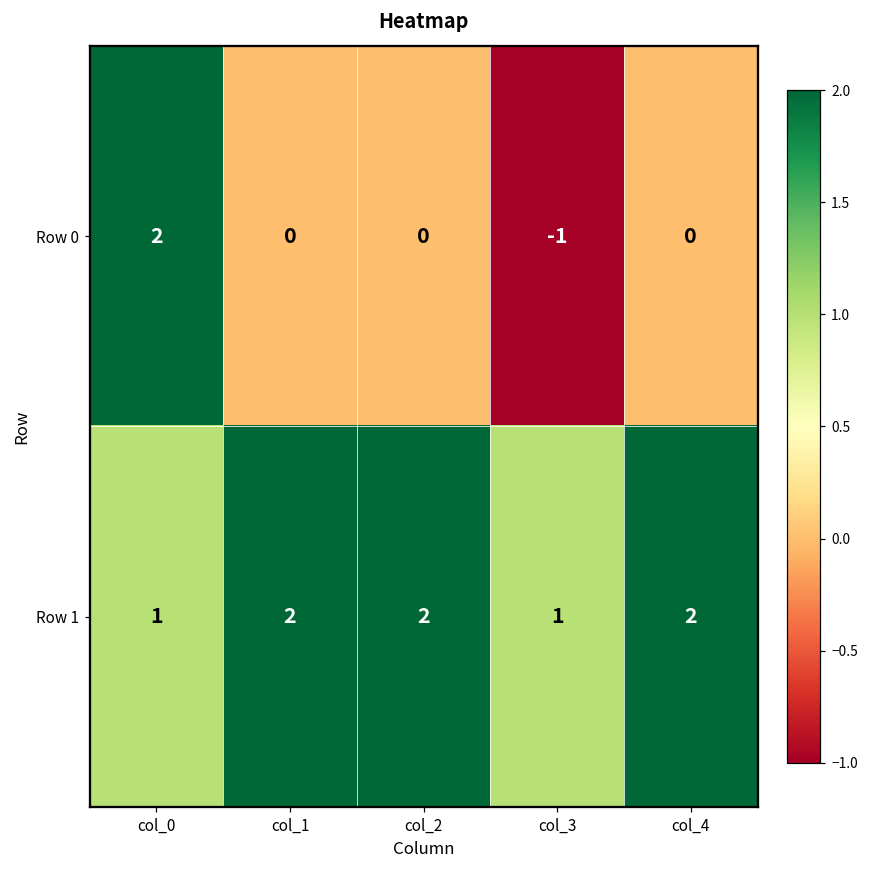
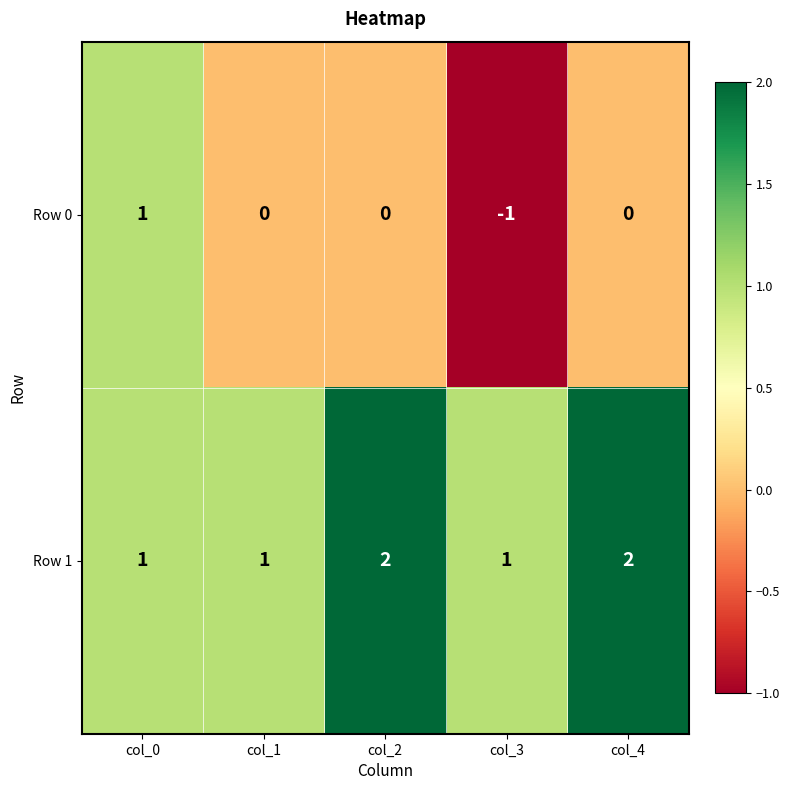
  {
    "Row 0": {
-     "col_0": 2,
+     "col_0": 1,
      "col_1": 0,
      "col_2": 0,
      "col_3": -1,
      "col_4": 0
    },
    "Row 1": {
      "col_0": 1,
-     "col_1": 2,
+     "col_1": 1,
      "col_2": 2,
      "col_3": 1,
      "col_4": 2
    }
  }
